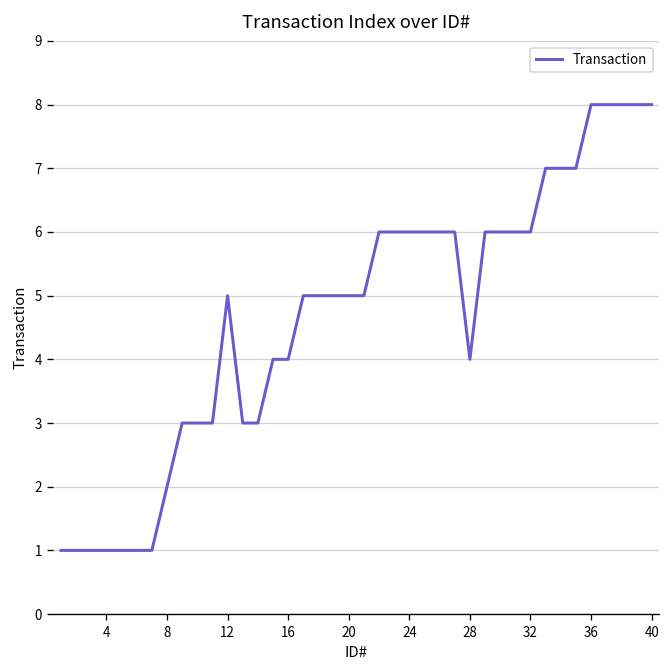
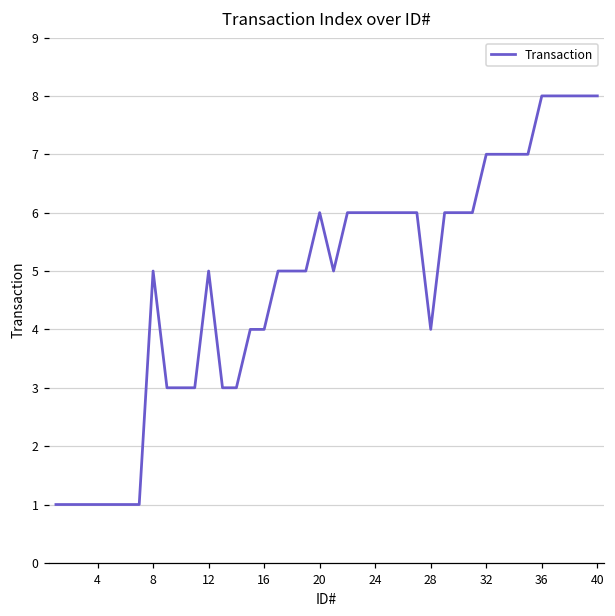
  {
    "4": 1,
-   "8": 2,
+   "8": 5,
    "12": 5,
    "16": 4,
-   "20": 5,
+   "20": 6,
    "24": 6,
    "28": 4,
-   "32": 6,
+   "32": 7,
    "36": 8,
    "40": 8
  }
